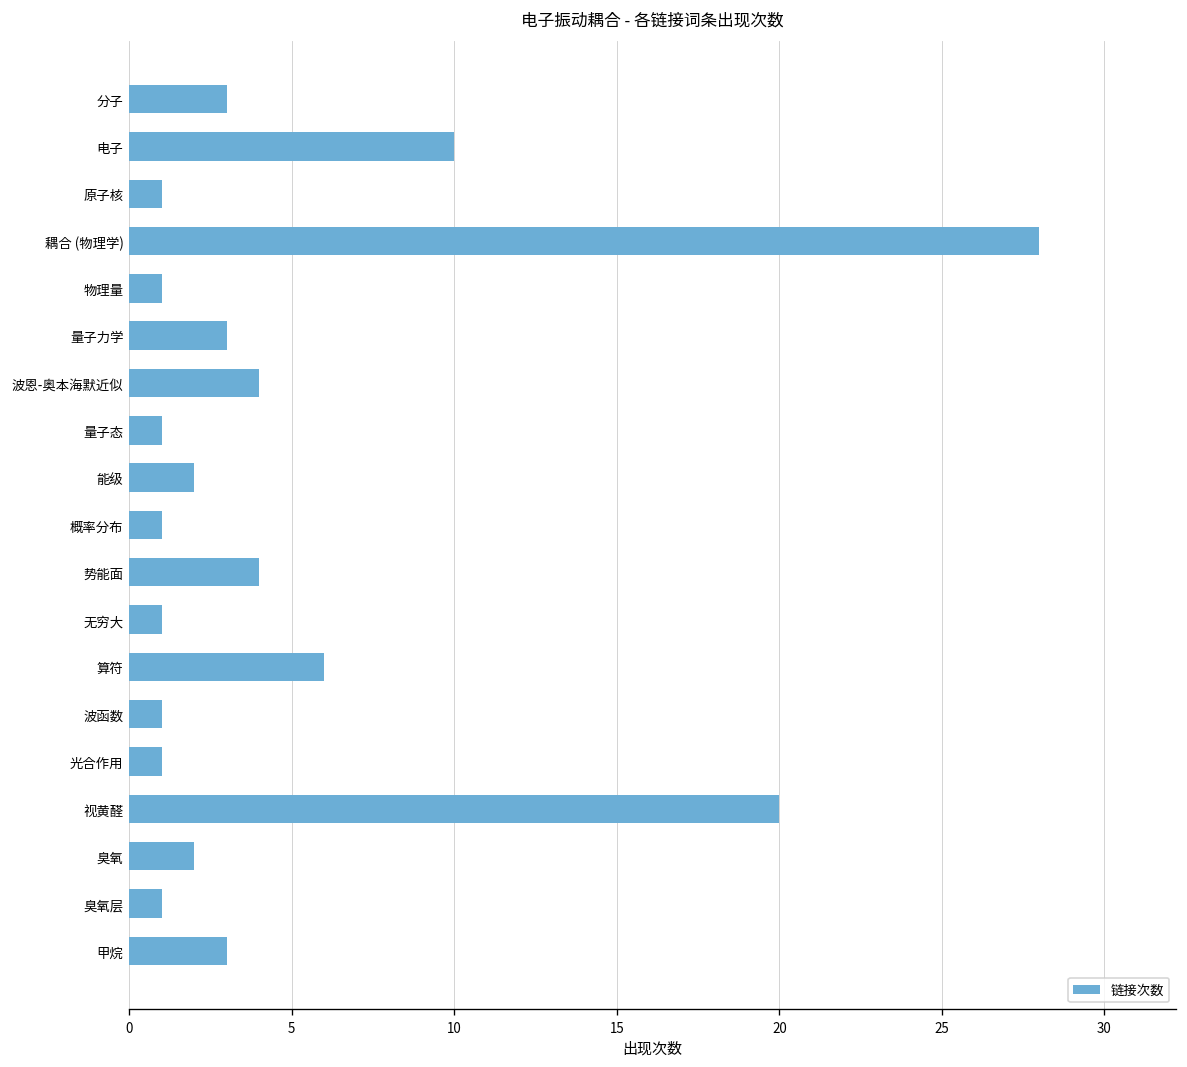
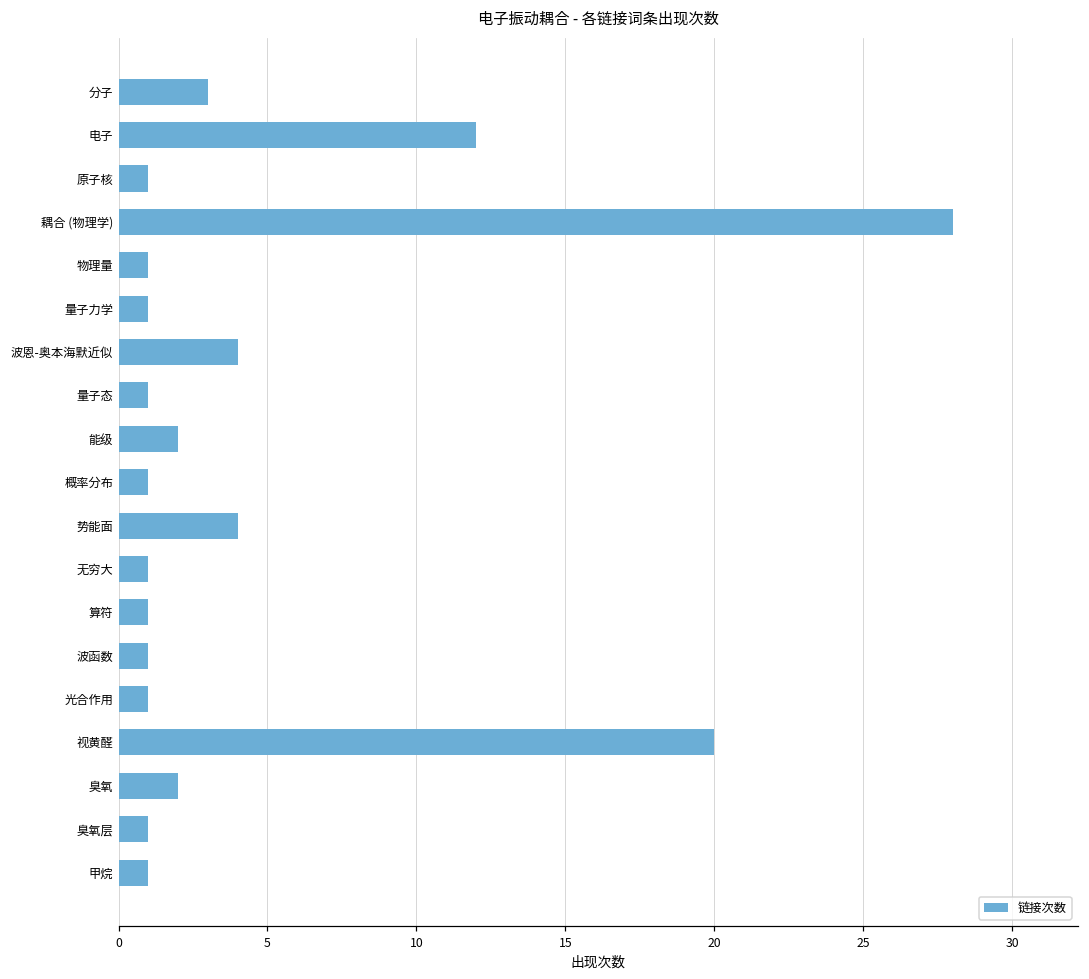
  {
    "分子": 3,
-   "电子": 10,
+   "电子": 12,
    "原子核": 1,
    "耦合 (物理学)": 28,
    "物理量": 1,
-   "量子力学": 3,
+   "量子力学": 1,
    "波恩-奥本海默近似": 4,
    "量子态": 1,
    "能级": 2,
    "概率分布": 1,
    "势能面": 4,
    "无穷大": 1,
-   "算符": 6,
+   "算符": 1,
    "波函数": 1,
    "光合作用": 1,
    "视黄醛": 20,
    "臭氧": 2,
    "臭氧层": 1,
-   "甲烷": 3
+   "甲烷": 1
  }
